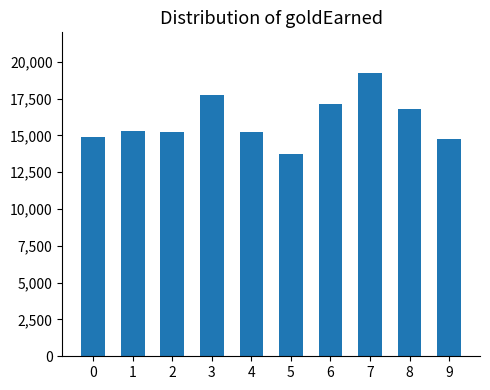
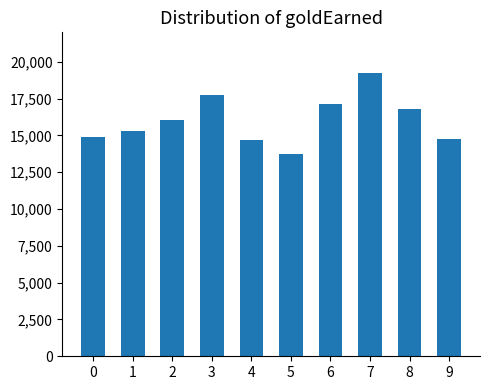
  {
    "0": "14,900",
    "1": "15,300",
-   "2": "15,200",
+   "2": "16,100",
    "3": "17,800",
-   "4": "15,200",
+   "4": "14,700",
    "5": "13,700",
    "6": "17,200",
    "7": "19,200",
    "8": "16,800",
    "9": "14,800"
  }
